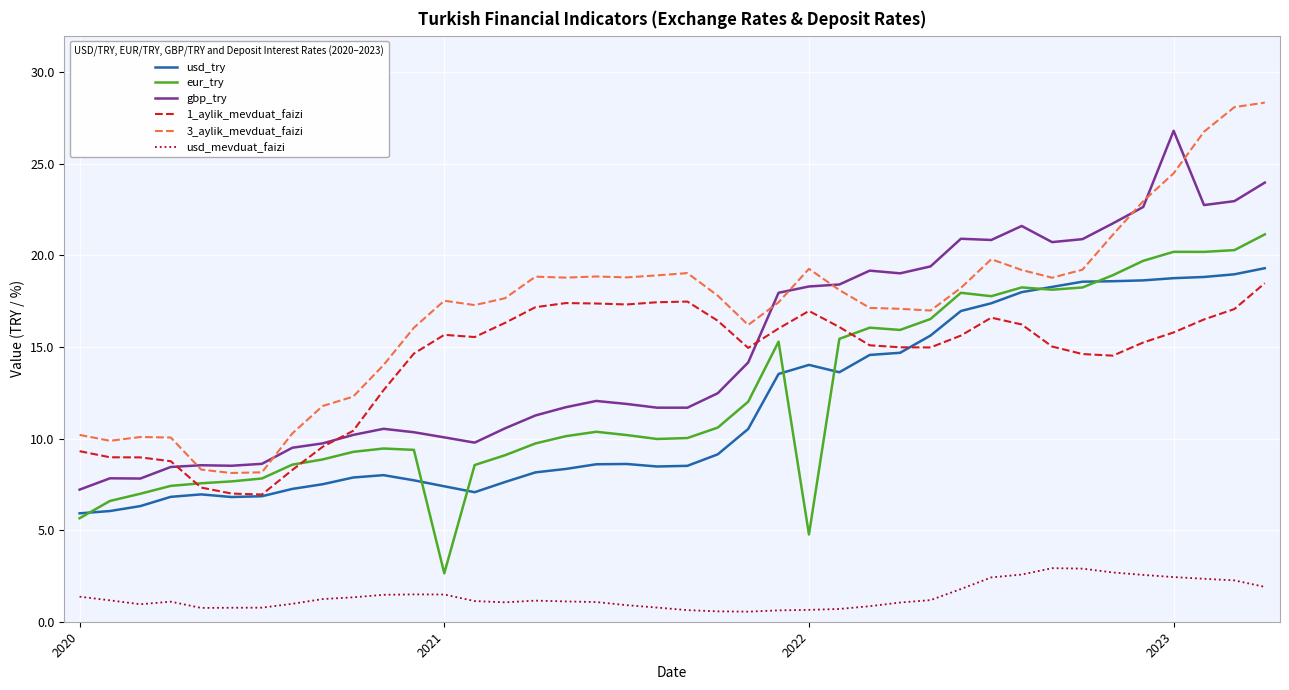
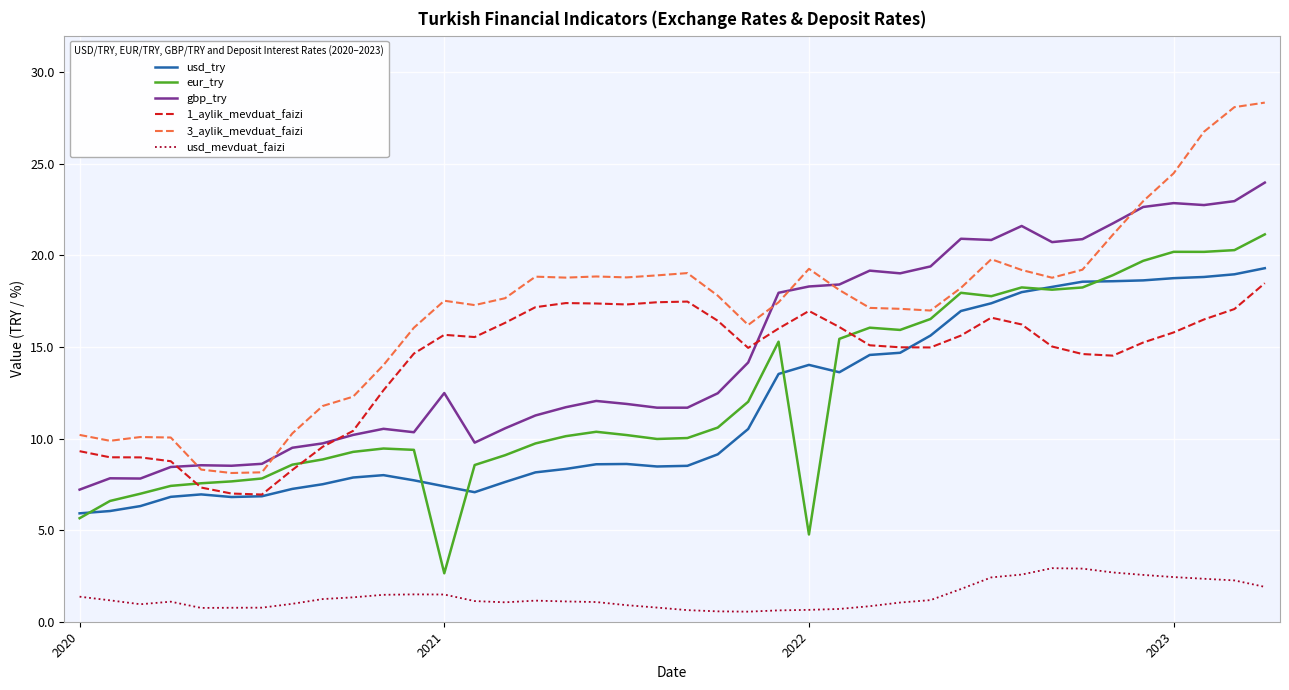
  {
    "usd_try": {
      "2020": 5.9,
      "2021": 7.4,
      "2022": 14.0,
      "2023": 18.8
    },
    "eur_try": {
      "2020": 5.7,
      "2021": 2.6,
      "2022": 4.8,
      "2023": 20.2
    },
    "gbp_try": {
      "2020": 7.2,
-     "2021": 10.1,
+     "2021": 12.5,
      "2022": 18.3,
-     "2023": 26.8
+     "2023": 22.9
    },
    "3_aylik_mevduat_faizi": {
      "2020": 10.2,
      "2021": 17.5,
      "2022": 19.3,
      "2023": 24.5
    }
  }
